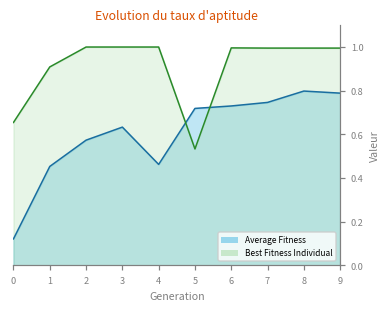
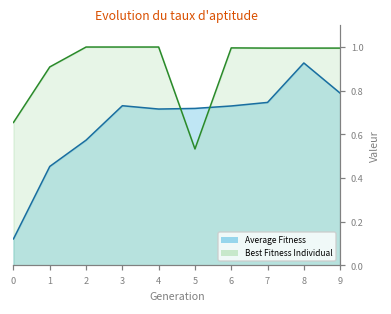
  {
    "Average Fitness": {
      "0": 0.12,
      "1": 0.45,
      "2": 0.57,
-     "3": 0.63,
-     "4": 0.46,
+     "3": 0.73,
+     "4": 0.72,
      "5": 0.72,
      "6": 0.73,
      "7": 0.75,
-     "8": 0.80,
+     "8": 0.93,
      "9": 0.79
    },
    "Best Fitness Individual": {
      "0": 0.65,
      "1": 0.91,
      "2": 1.00,
      "3": 1.00,
      "4": 1.00,
      "5": 0.53,
      "6": 1.00,
      "7": 1.00,
      "8": 1.00,
      "9": 1.00
    }
  }
